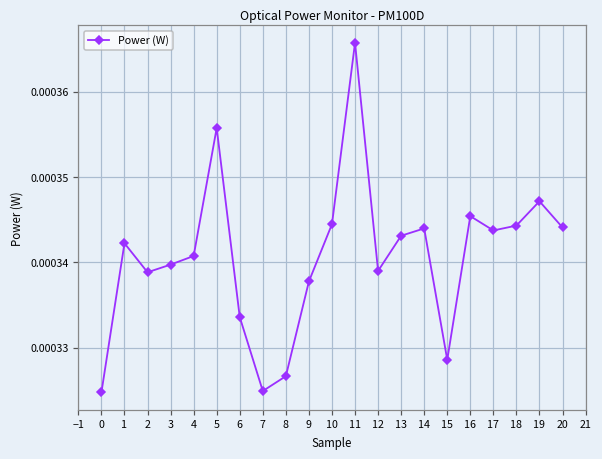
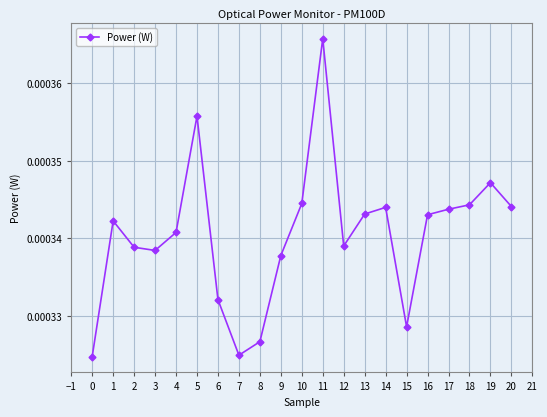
  {
    "0": 0.000325,
    "1": 0.000342,
    "2": 0.000339,
-   "3": 0.000340,
+   "3": 0.000338,
    "4": 0.000341,
    "5": 0.000356,
-   "6": 0.000334,
+   "6": 0.000332,
    "7": 0.000325,
    "8": 0.000327,
    "9": 0.000338,
    "10": 0.000344,
    "11": 0.000366,
    "12": 0.000339,
    "13": 0.000343,
    "14": 0.000344,
    "15": 0.000329,
-   "16": 0.000345,
+   "16": 0.000343,
    "17": 0.000344,
    "18": 0.000344,
    "19": 0.000347,
    "20": 0.000344
  }
